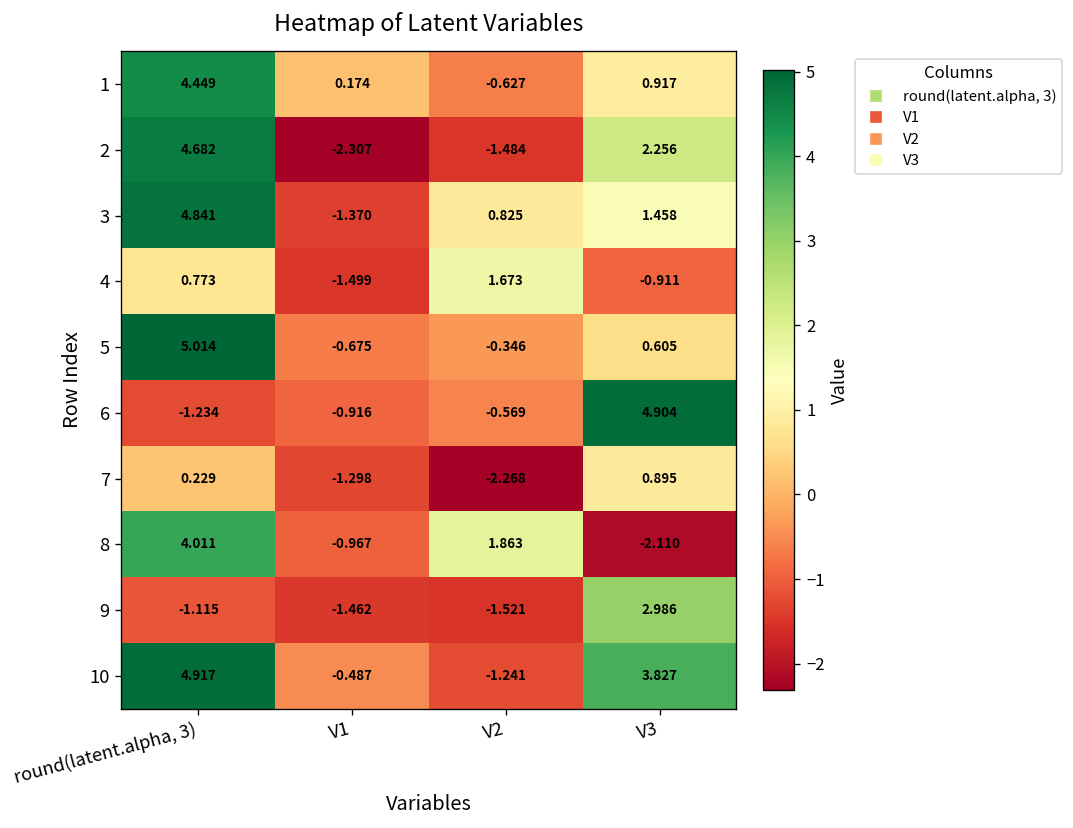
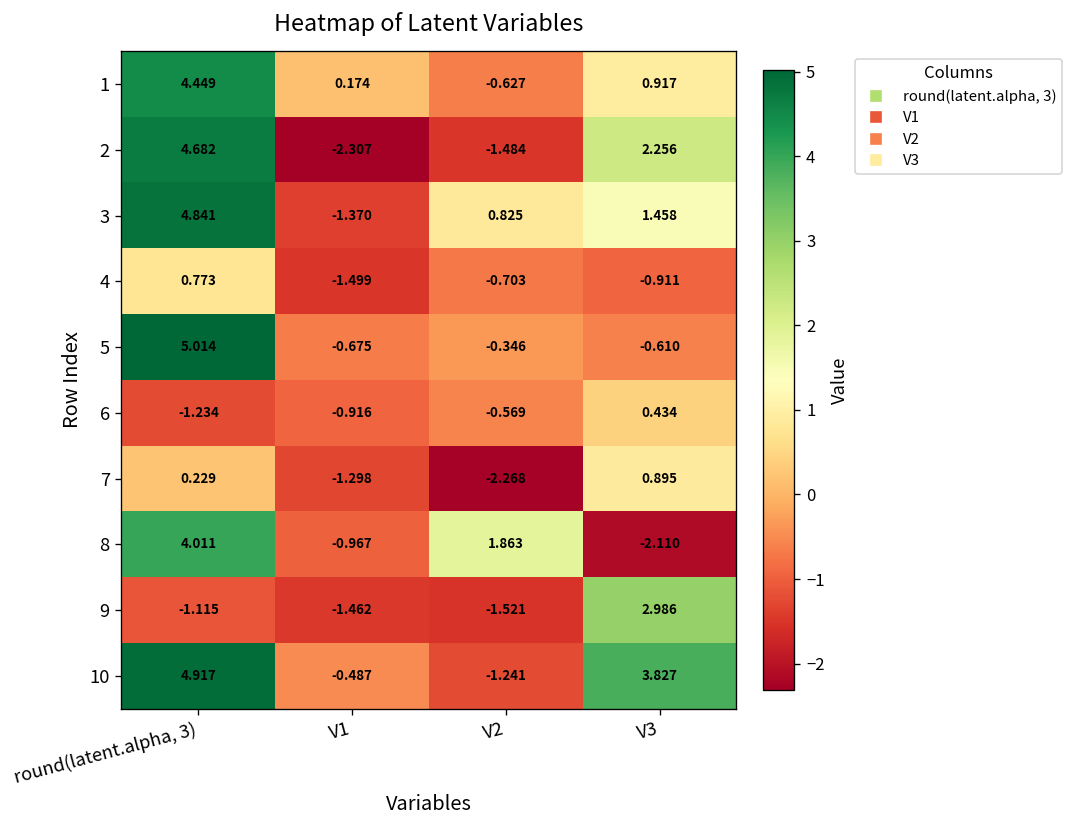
  {
    "1": {
      "round(latent.alpha, 3)": 4.449,
      "V1": 0.174,
      "V2": -0.627,
      "V3": 0.917
    },
    "2": {
      "round(latent.alpha, 3)": 4.682,
      "V1": -2.307,
      "V2": -1.484,
      "V3": 2.256
    },
    "3": {
      "round(latent.alpha, 3)": 4.841,
      "V1": -1.370,
      "V2": 0.825,
      "V3": 1.458
    },
    "4": {
      "round(latent.alpha, 3)": 0.773,
      "V1": -1.499,
-     "V2": 1.673,
+     "V2": -0.703,
      "V3": -0.911
    },
    "5": {
      "round(latent.alpha, 3)": 5.014,
      "V1": -0.675,
      "V2": -0.346,
-     "V3": 0.605
+     "V3": -0.610
    },
    "6": {
      "round(latent.alpha, 3)": -1.234,
      "V1": -0.916,
      "V2": -0.569,
-     "V3": 4.904
+     "V3": 0.434
    },
    "7": {
      "round(latent.alpha, 3)": 0.229,
      "V1": -1.298,
      "V2": -2.268,
      "V3": 0.895
    },
    "8": {
      "round(latent.alpha, 3)": 4.011,
      "V1": -0.967,
      "V2": 1.863,
      "V3": -2.110
    },
    "9": {
      "round(latent.alpha, 3)": -1.115,
      "V1": -1.462,
      "V2": -1.521,
      "V3": 2.986
    },
    "10": {
      "round(latent.alpha, 3)": 4.917,
      "V1": -0.487,
      "V2": -1.241,
      "V3": 3.827
    }
  }
